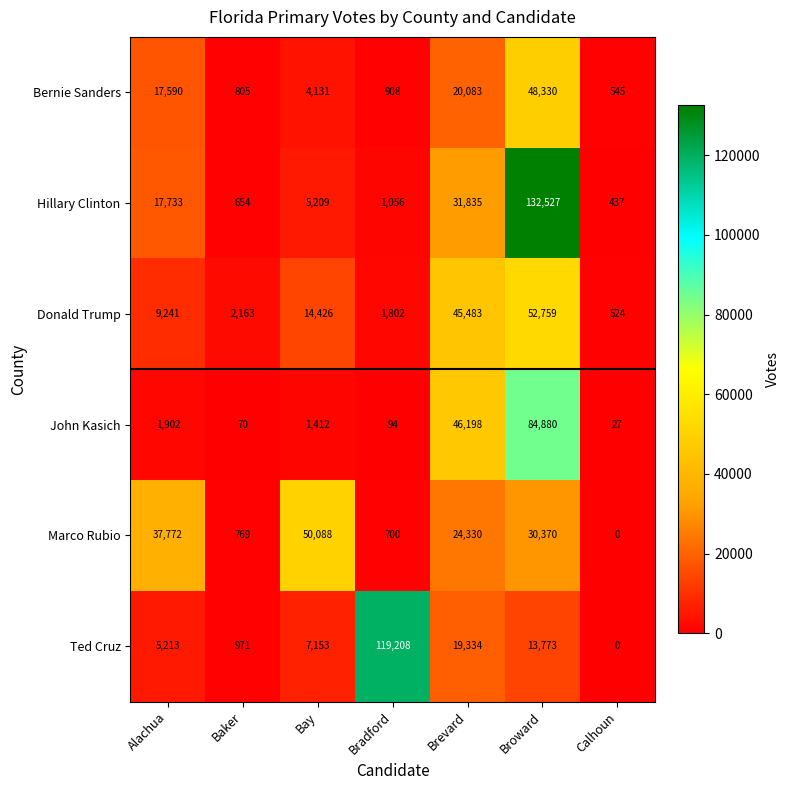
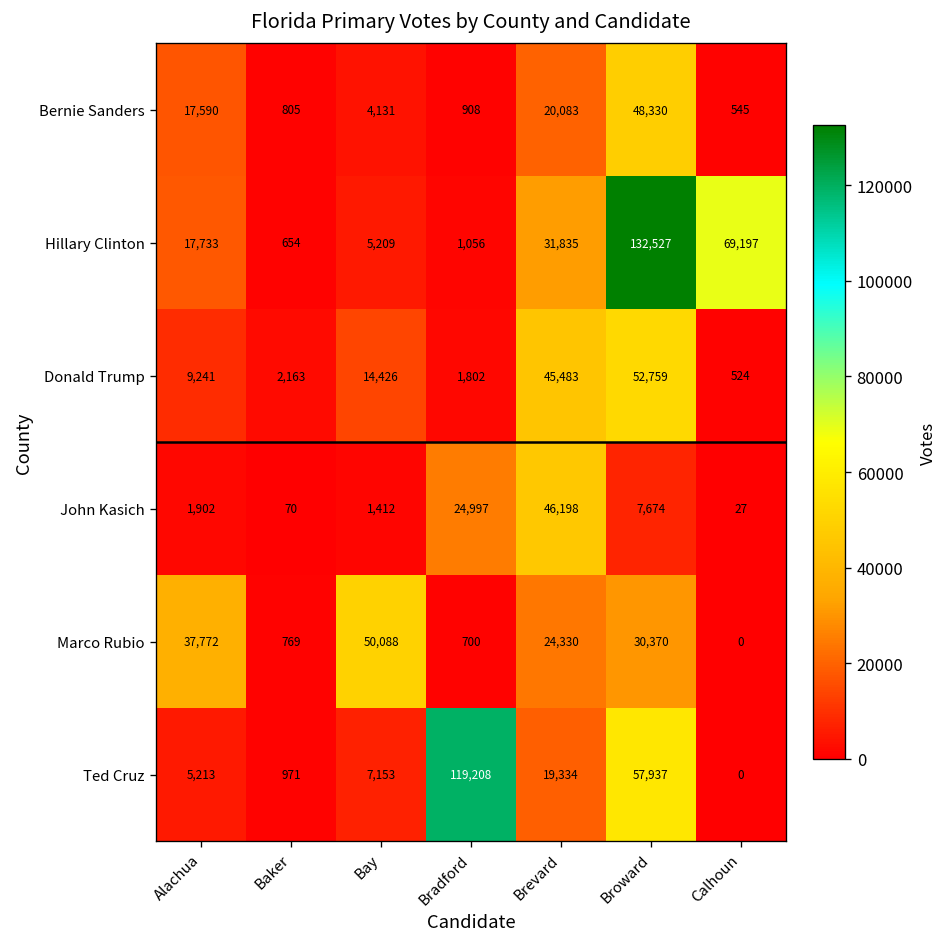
  {
    "Bernie Sanders": {
      "Alachua": "17,590",
      "Baker": "805",
      "Bay": "4,131",
      "Bradford": "908",
      "Brevard": "20,083",
      "Broward": "48,330",
      "Calhoun": "545"
    },
    "Hillary Clinton": {
      "Alachua": "17,733",
      "Baker": "654",
      "Bay": "5,209",
      "Bradford": "1,056",
      "Brevard": "31,835",
      "Broward": "132,527",
-     "Calhoun": "437"
+     "Calhoun": "69,197"
    },
    "Donald Trump": {
      "Alachua": "9,241",
      "Baker": "2,163",
      "Bay": "14,426",
      "Bradford": "1,802",
      "Brevard": "45,483",
      "Broward": "52,759",
      "Calhoun": "524"
    },
    "John Kasich": {
      "Alachua": "1,902",
      "Baker": "70",
      "Bay": "1,412",
-     "Bradford": "94",
+     "Bradford": "24,997",
      "Brevard": "46,198",
-     "Broward": "84,880",
+     "Broward": "7,674",
      "Calhoun": "27"
    },
    "Marco Rubio": {
      "Alachua": "37,772",
      "Baker": "769",
      "Bay": "50,088",
      "Bradford": "700",
      "Brevard": "24,330",
      "Broward": "30,370",
      "Calhoun": "0"
    },
    "Ted Cruz": {
      "Alachua": "5,213",
      "Baker": "971",
      "Bay": "7,153",
      "Bradford": "119,208",
      "Brevard": "19,334",
-     "Broward": "13,773",
+     "Broward": "57,937",
      "Calhoun": "0"
    }
  }
